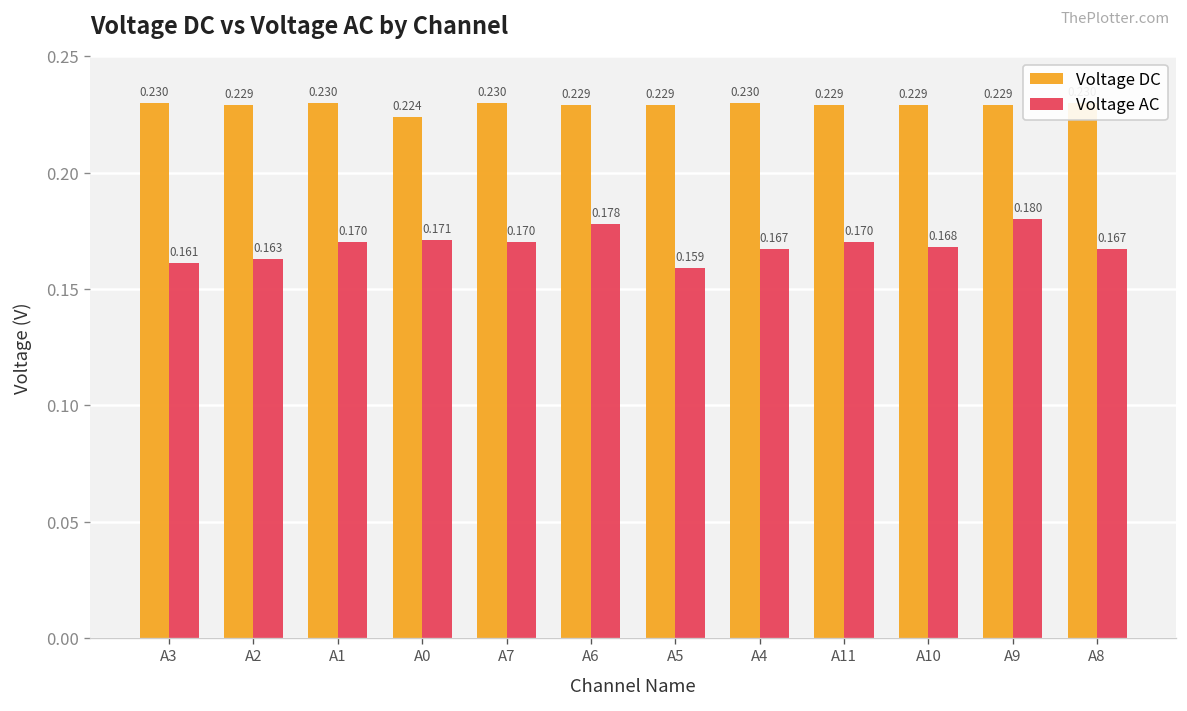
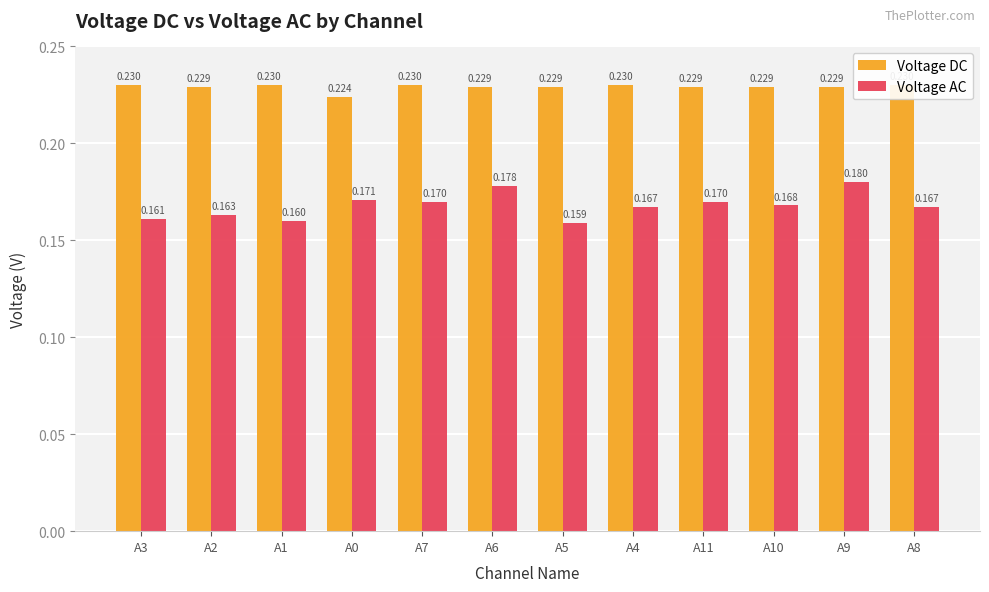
  {
    "Voltage DC": {
      "A3": 0.230,
      "A2": 0.229,
      "A1": 0.230,
      "A0": 0.224,
      "A7": 0.230,
      "A6": 0.229,
      "A5": 0.229,
      "A4": 0.230,
      "A11": 0.229,
      "A10": 0.229,
      "A9": 0.229
    },
    "Voltage AC": {
      "A3": 0.161,
      "A2": 0.163,
-     "A1": 0.170,
+     "A1": 0.160,
      "A0": 0.171,
      "A7": 0.170,
      "A6": 0.178,
      "A5": 0.159,
      "A4": 0.167,
      "A11": 0.170,
      "A10": 0.168,
      "A9": 0.180,
      "A8": 0.167
    }
  }
